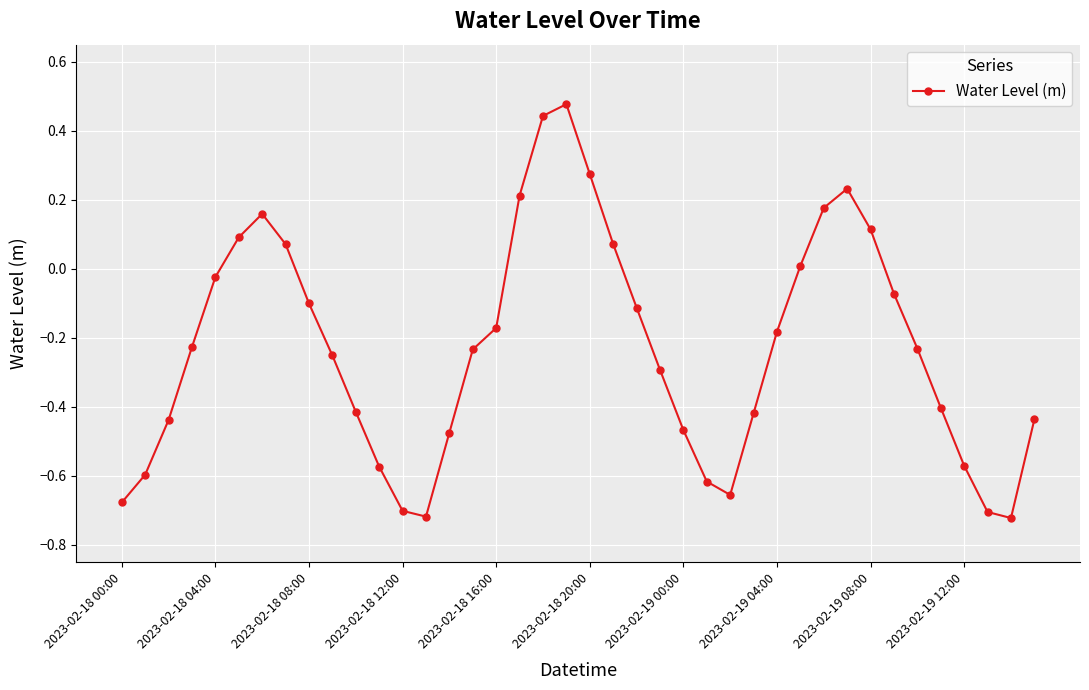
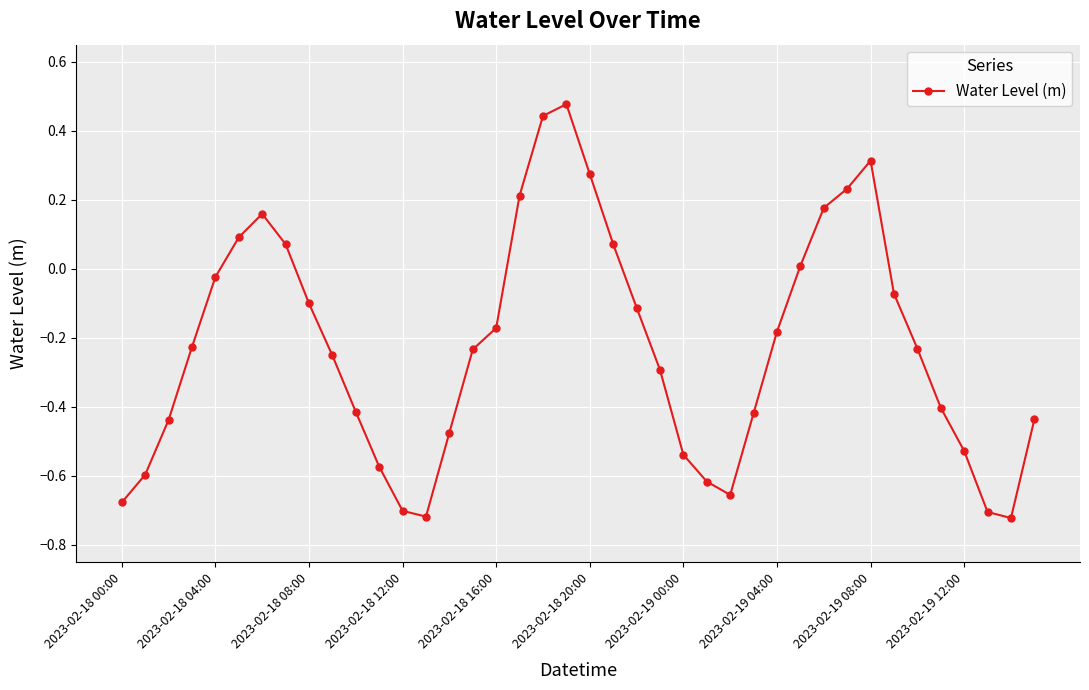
  {
    "2023-02-18 00:00": -0.68,
    "2023-02-18 04:00": -0.02,
    "2023-02-18 08:00": -0.10,
    "2023-02-18 12:00": -0.70,
    "2023-02-18 16:00": -0.17,
    "2023-02-18 20:00": 0.27,
-   "2023-02-19 00:00": -0.47,
+   "2023-02-19 00:00": -0.54,
    "2023-02-19 04:00": -0.18,
-   "2023-02-19 08:00": 0.11,
-   "2023-02-19 12:00": -0.57
+   "2023-02-19 08:00": 0.31,
+   "2023-02-19 12:00": -0.53
  }
